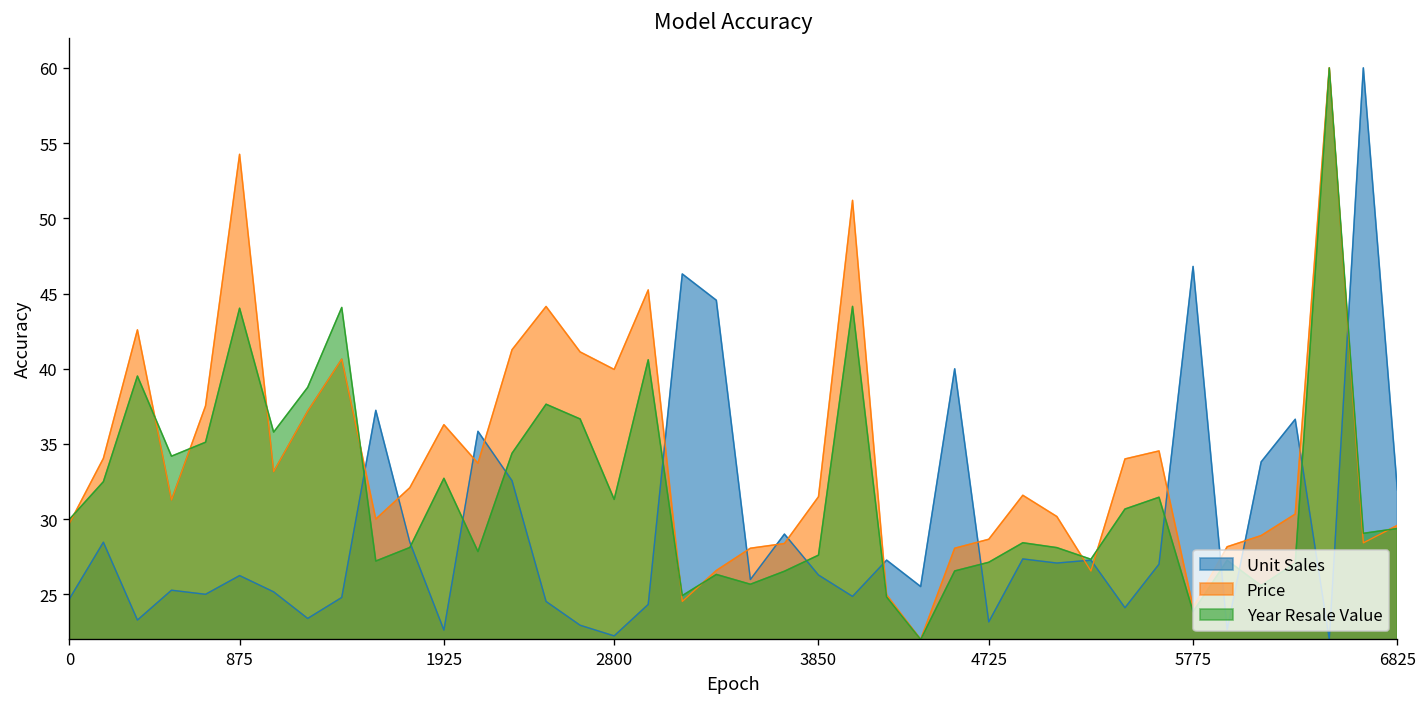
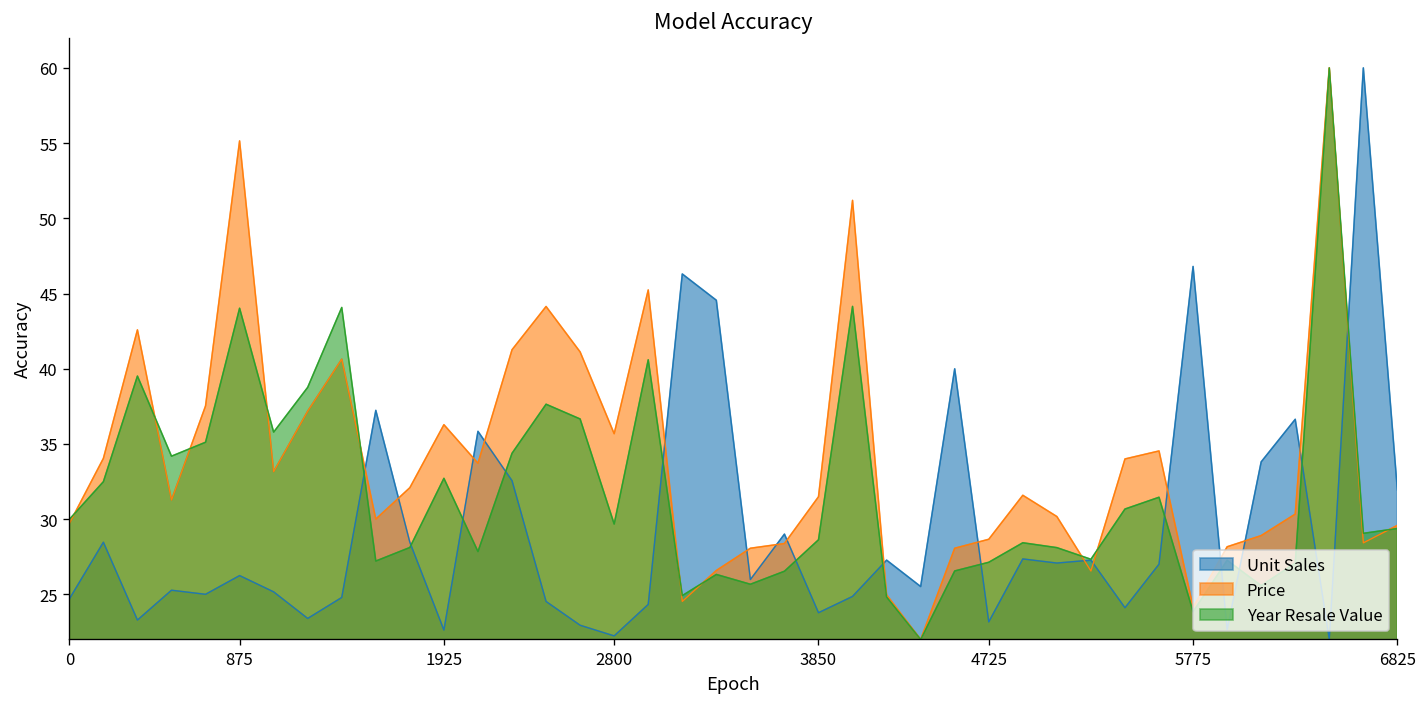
  {
    "Unit Sales": {
      "0": 24.7,
      "875": 26.2,
      "1925": 22.6,
      "2800": 22.2,
-     "3850": 26.3,
+     "3850": 23.8,
      "4725": 23.2,
      "5775": 46.8,
      "6825": 31.9
    },
    "Price": {
      "0": 29.7,
-     "875": 54.3,
+     "875": 55.1,
      "1925": 36.3,
-     "2800": 40.0,
+     "2800": 35.7,
      "3850": 31.5,
      "4725": 28.7,
      "5775": 24.1,
      "6825": 29.6
    },
    "Year Resale Value": {
      "0": 30.0,
      "875": 44.0,
      "1925": 32.7,
-     "2800": 31.3,
-     "3850": 27.6,
+     "2800": 29.7,
+     "3850": 28.6,
      "4725": 27.1,
      "5775": 23.8,
      "6825": 29.4
    }
  }
